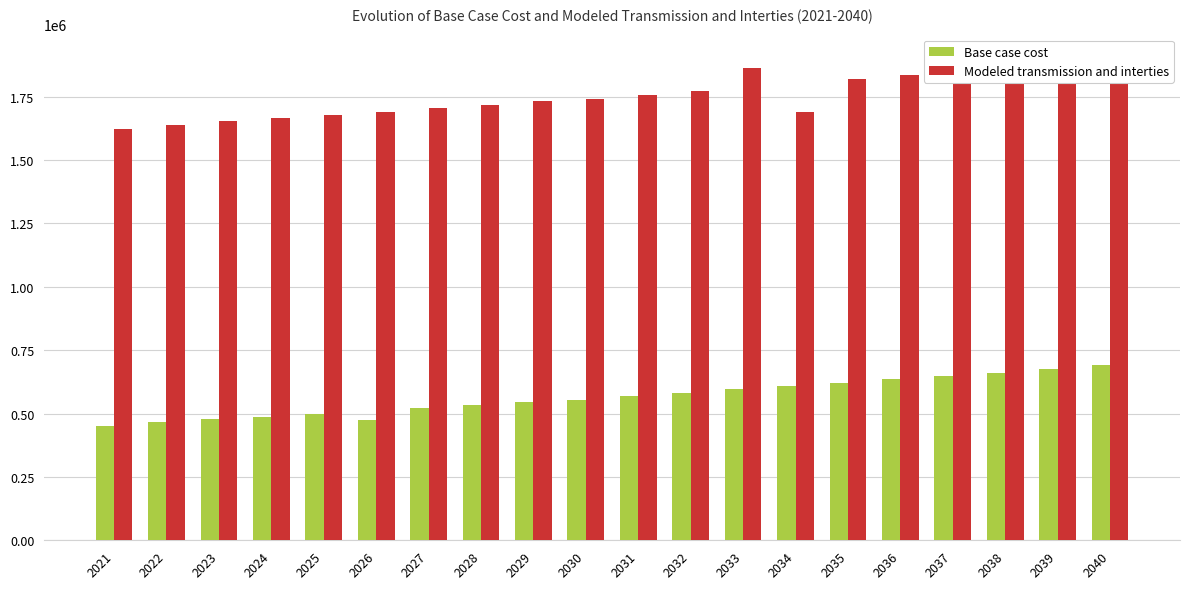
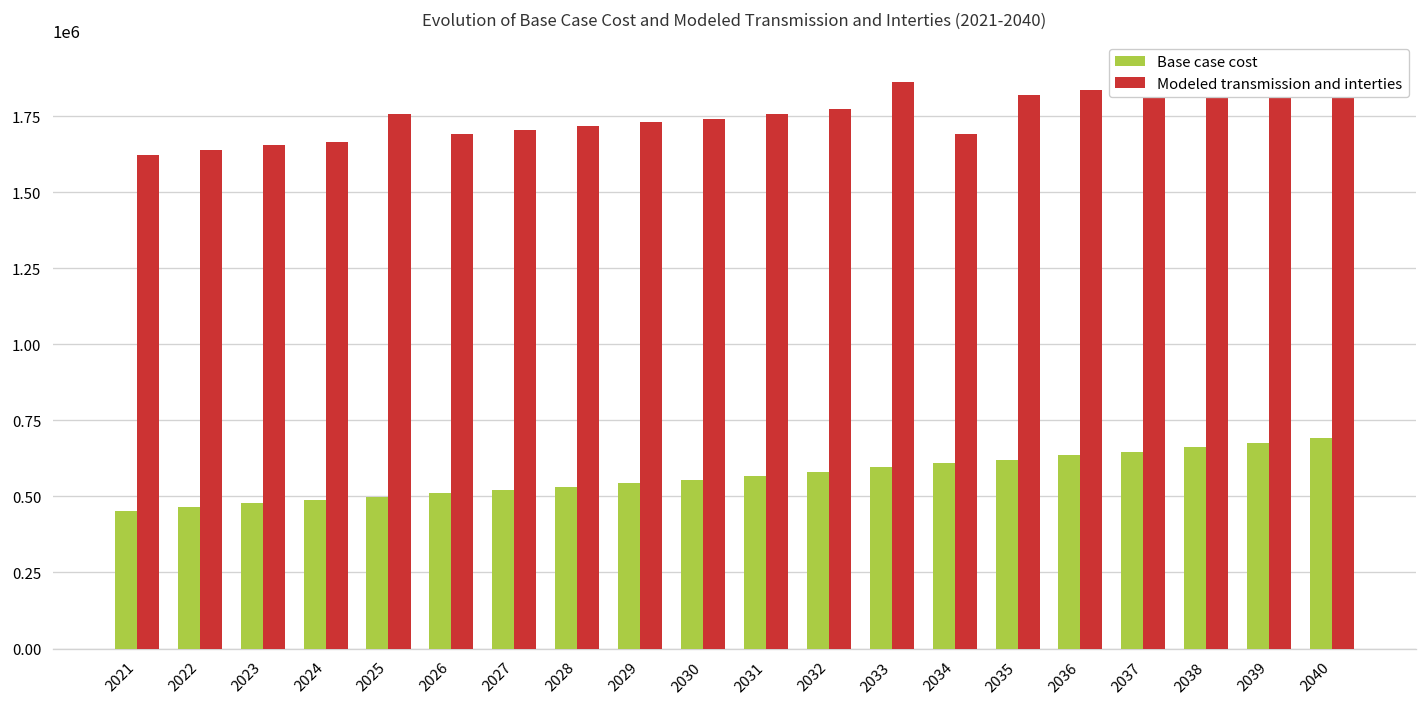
  {
    "Base case cost": {
      "2021": 450000,
      "2022": 470000,
      "2023": 480000,
      "2024": 490000,
      "2025": 500000,
-     "2026": 480000,
+     "2026": 510000,
      "2027": 520000,
      "2028": 530000,
      "2029": 550000,
      "2030": 550000,
      "2031": 570000,
      "2032": 580000,
      "2033": 600000,
      "2034": 610000,
      "2035": 620000,
      "2036": 640000,
      "2037": 650000,
      "2038": 660000,
      "2039": 670000,
      "2040": 690000
    },
    "Modeled transmission and interties": {
      "2021": 1620000,
      "2022": 1640000,
      "2023": 1650000,
      "2024": 1660000,
-     "2025": 1680000,
+     "2025": 1760000,
      "2026": 1690000,
      "2027": 1710000,
      "2028": 1720000,
      "2029": 1730000,
      "2030": 1740000,
      "2031": 1760000,
      "2032": 1770000,
      "2033": 1860000,
      "2034": 1690000,
      "2035": 1820000,
      "2036": 1840000
    }
  }
